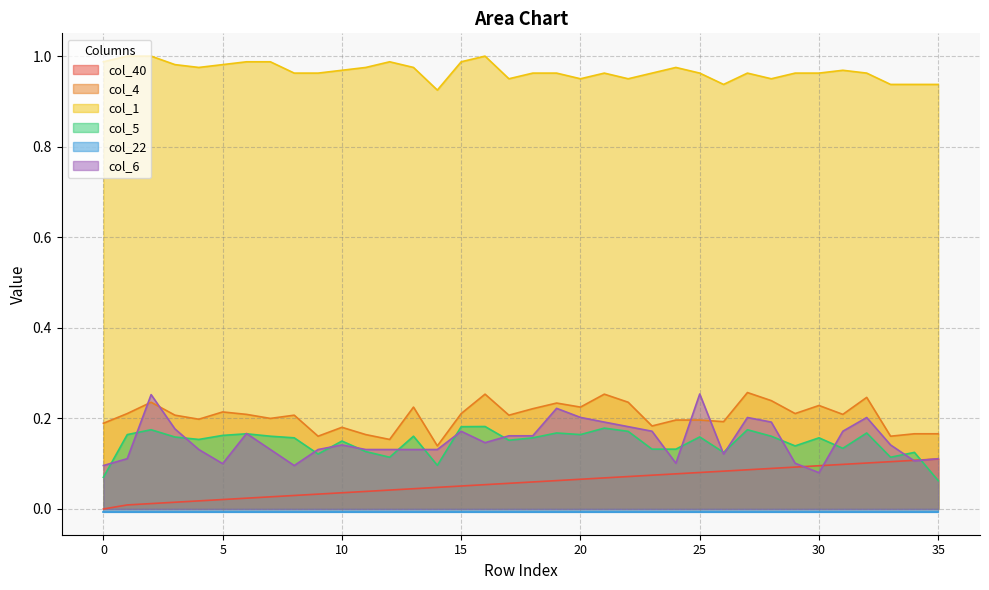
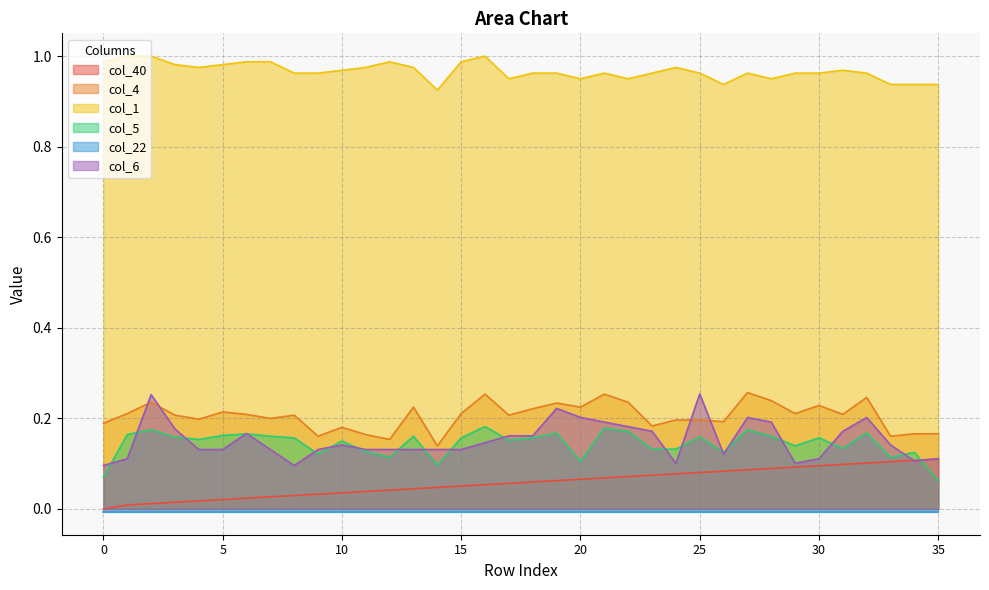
  {
    "col_5": {
      "0": 0.07,
      "5": 0.16,
      "10": 0.15,
-     "15": 0.18,
-     "20": 0.16,
+     "15": 0.16,
+     "20": 0.10,
      "25": 0.16,
      "30": 0.16,
      "35": 0.06
    },
    "col_6": {
      "0": 0.10,
-     "5": 0.10,
+     "5": 0.13,
      "10": 0.14,
-     "15": 0.17,
+     "15": 0.13,
      "20": 0.20,
      "25": 0.25,
-     "30": 0.08
+     "30": 0.11
    }
  }
